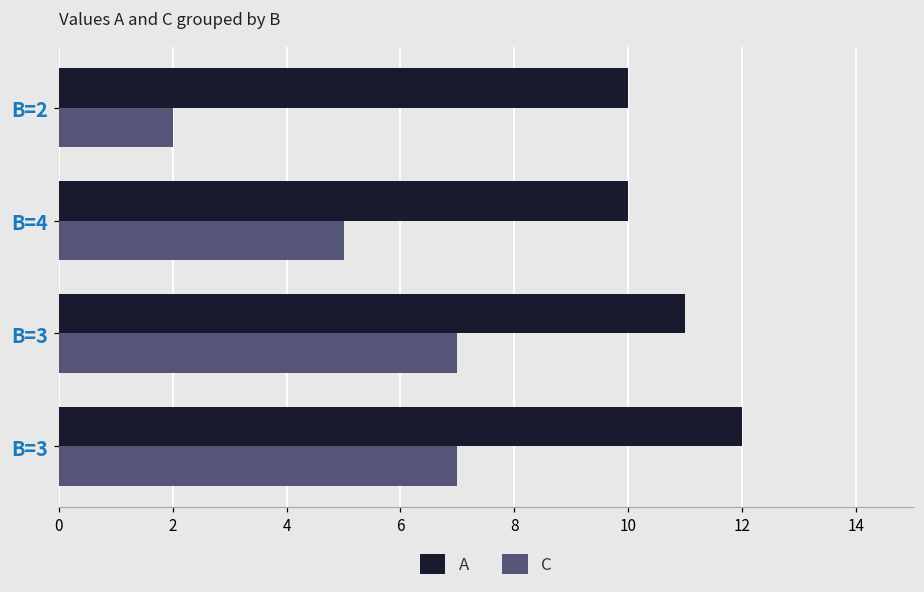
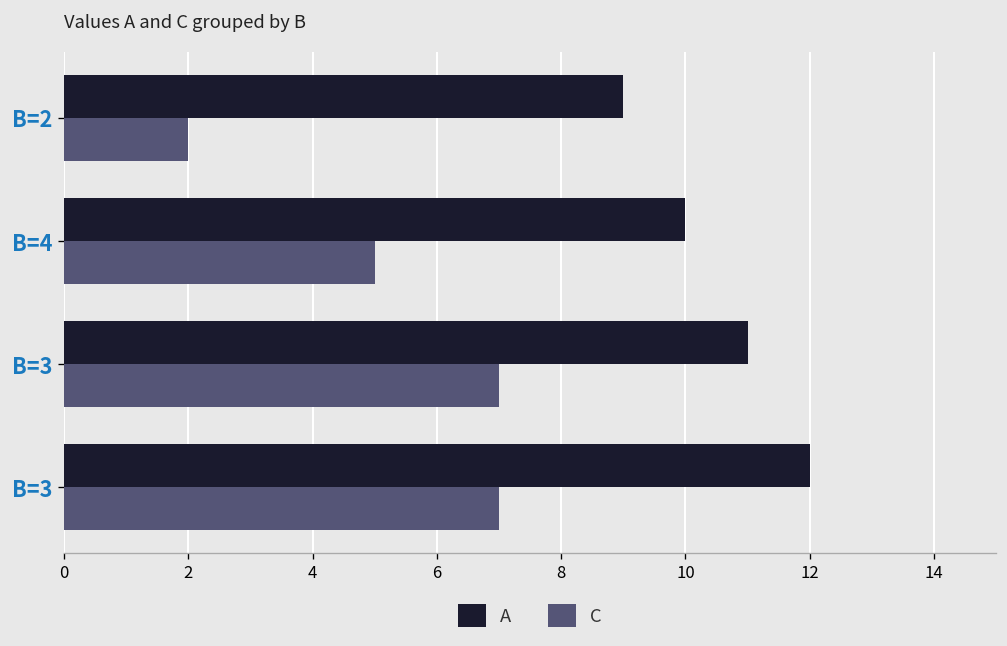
  {
    "A": {
-     "B=2": 10,
+     "B=2": 9,
      "B=4": 10
    },
    "C": {
      "B=2": 2,
      "B=4": 5
    }
  }
